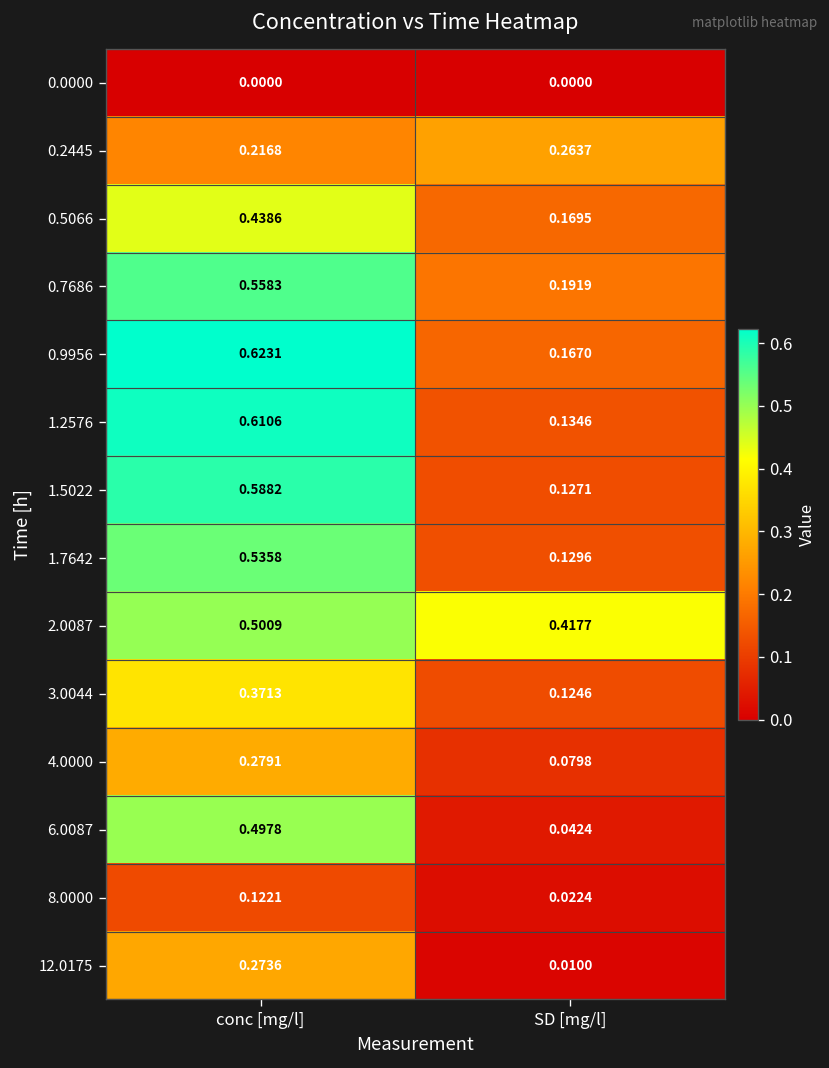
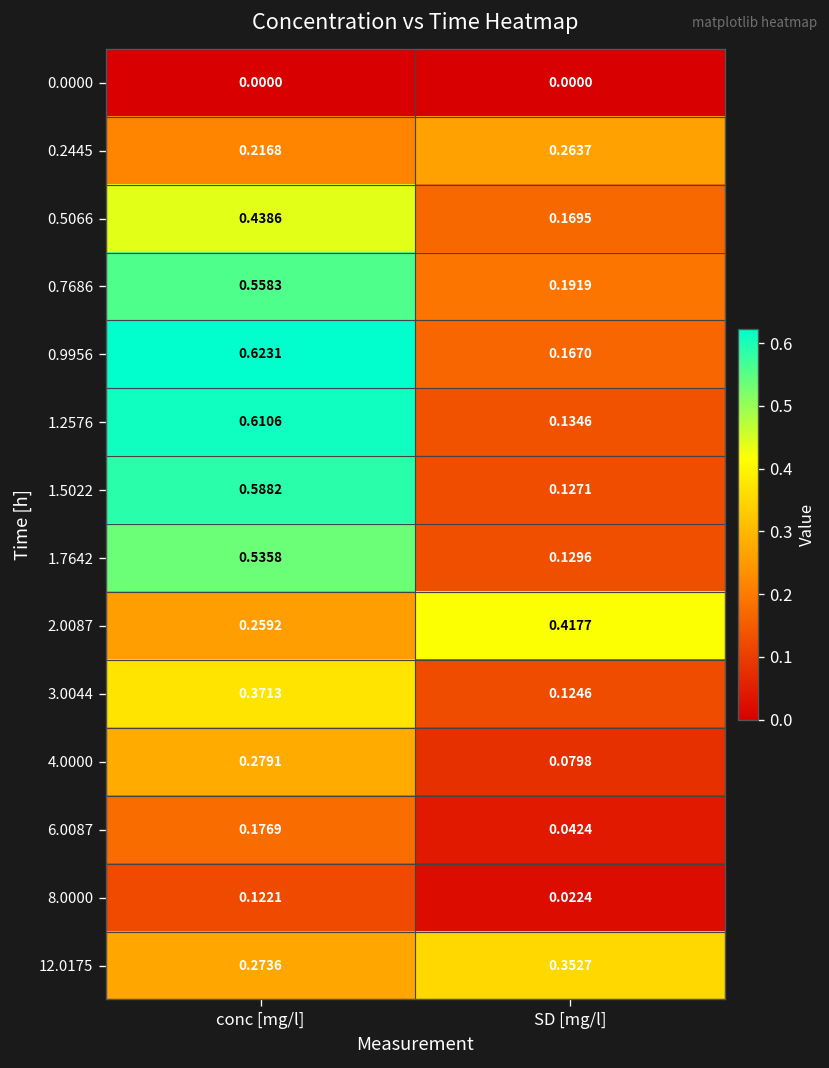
  {
    "0.0000": {
      "conc [mg/l]": 0.0000,
      "SD [mg/l]": 0.0000
    },
    "0.2445": {
      "conc [mg/l]": 0.2168,
      "SD [mg/l]": 0.2637
    },
    "0.5066": {
      "conc [mg/l]": 0.4386,
      "SD [mg/l]": 0.1695
    },
    "0.7686": {
      "conc [mg/l]": 0.5583,
      "SD [mg/l]": 0.1919
    },
    "0.9956": {
      "conc [mg/l]": 0.6231,
      "SD [mg/l]": 0.1670
    },
    "1.2576": {
      "conc [mg/l]": 0.6106,
      "SD [mg/l]": 0.1346
    },
    "1.5022": {
      "conc [mg/l]": 0.5882,
      "SD [mg/l]": 0.1271
    },
    "1.7642": {
      "conc [mg/l]": 0.5358,
      "SD [mg/l]": 0.1296
    },
    "2.0087": {
-     "conc [mg/l]": 0.5009,
+     "conc [mg/l]": 0.2592,
      "SD [mg/l]": 0.4177
    },
    "3.0044": {
      "conc [mg/l]": 0.3713,
      "SD [mg/l]": 0.1246
    },
    "4.0000": {
      "conc [mg/l]": 0.2791,
      "SD [mg/l]": 0.0798
    },
    "6.0087": {
-     "conc [mg/l]": 0.4978,
+     "conc [mg/l]": 0.1769,
      "SD [mg/l]": 0.0424
    },
    "8.0000": {
      "conc [mg/l]": 0.1221,
      "SD [mg/l]": 0.0224
    },
    "12.0175": {
      "conc [mg/l]": 0.2736,
-     "SD [mg/l]": 0.0100
+     "SD [mg/l]": 0.3527
    }
  }
